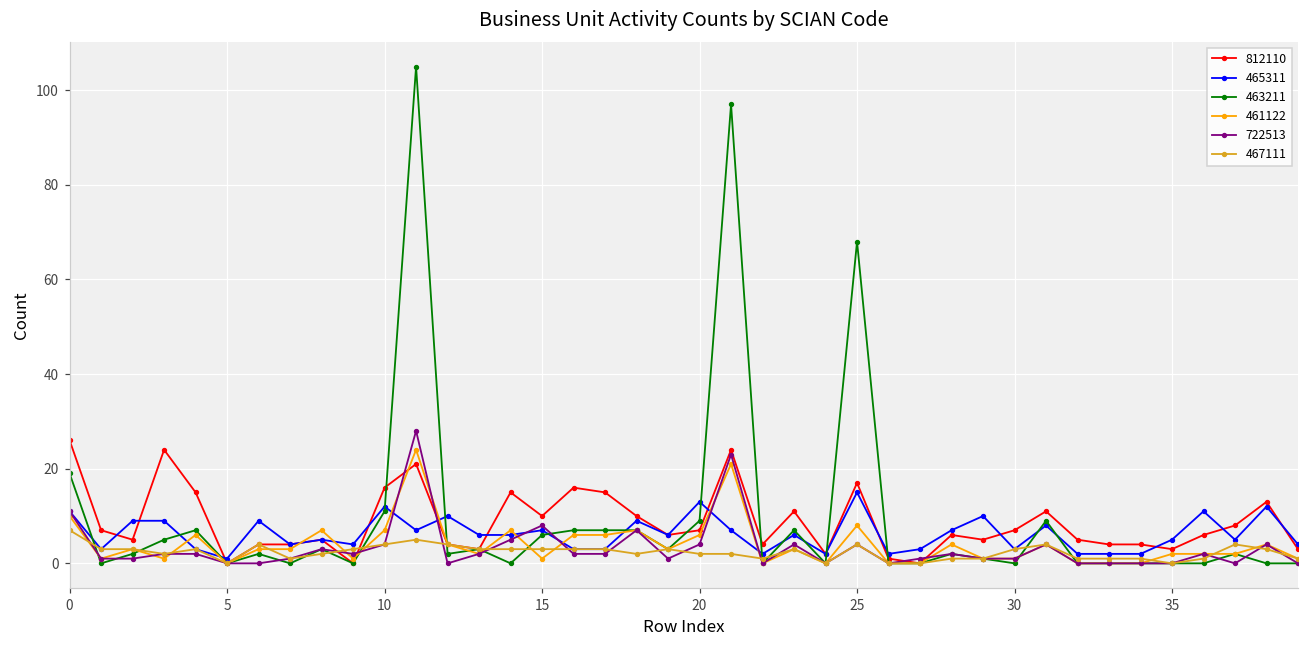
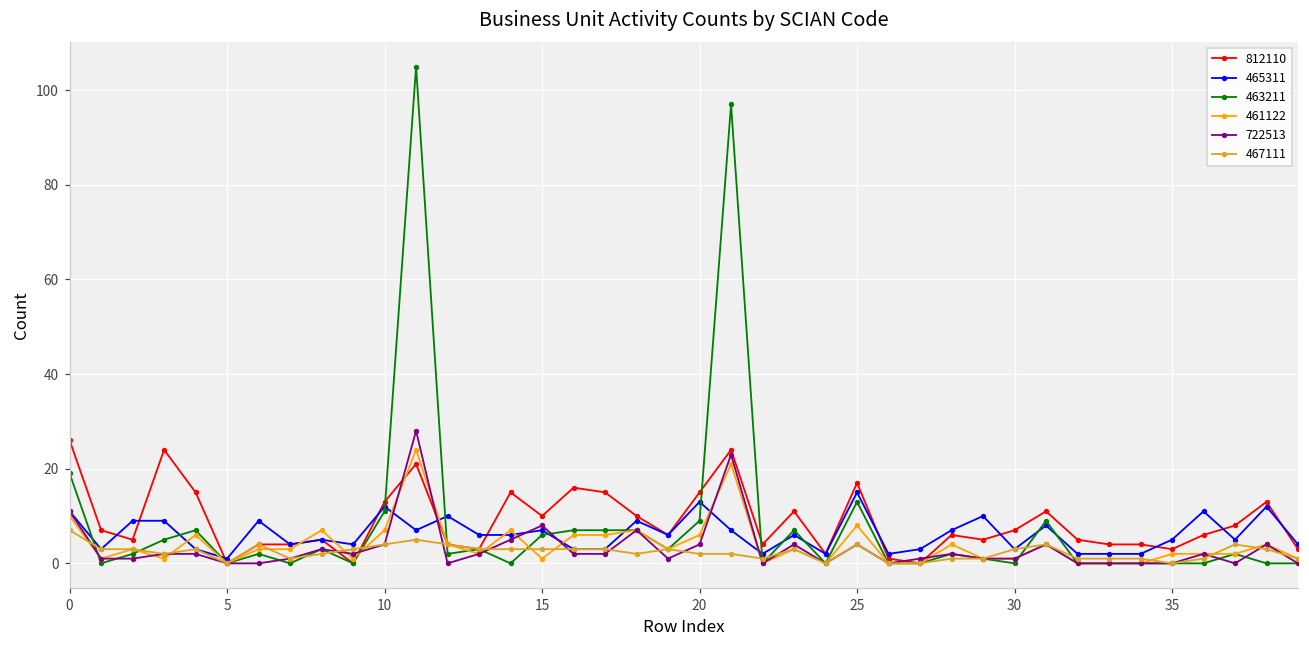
  {
    "812110": {
      "0": 26,
-     "10": 16,
+     "10": 13,
      "15": 10,
-     "20": 7,
+     "20": 15,
      "25": 17,
      "30": 7,
      "35": 3
    },
    "465311": {
      "5": 1,
      "10": 12,
      "15": 7,
      "20": 13,
      "25": 15,
      "35": 5
    },
    "463211": {
      "0": 19,
      "10": 11,
      "15": 6,
      "20": 9,
-     "25": 68,
+     "25": 13,
      "30": 0
    },
    "722513": {
      "15": 8,
      "20": 4
    }
  }
